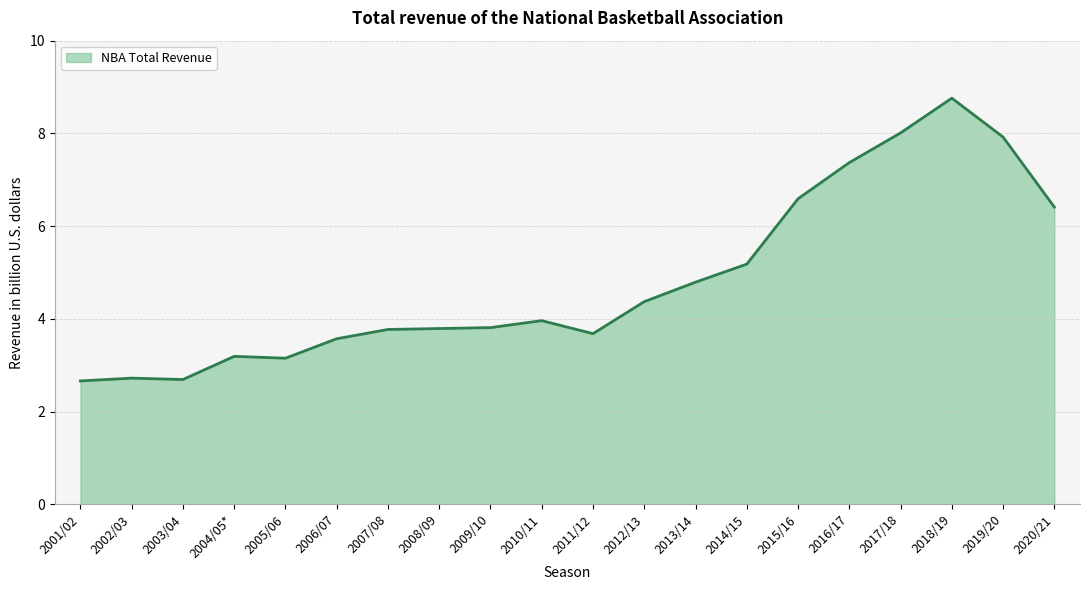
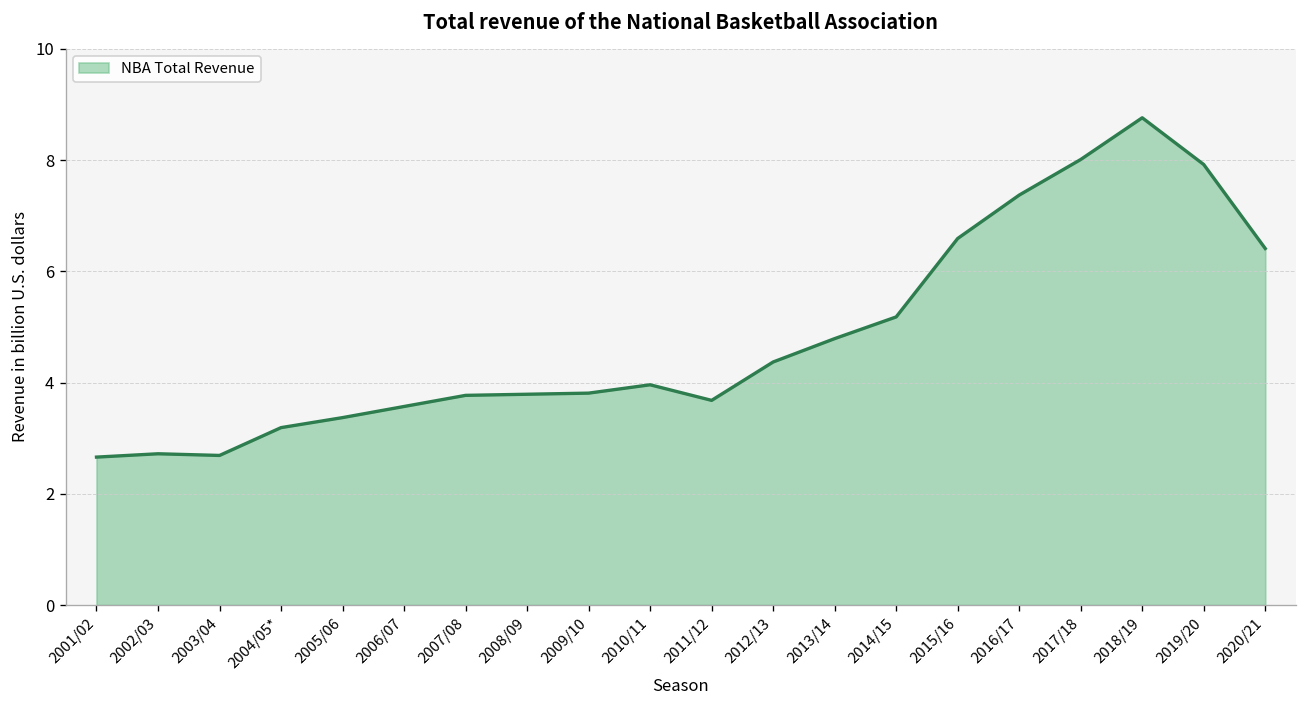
  {
    "2001/02": 2.7,
    "2002/03": 2.7,
    "2003/04": 2.7,
    "2004/05*": 3.2,
-   "2005/06": 3.2,
+   "2005/06": 3.4,
    "2006/07": 3.6,
    "2007/08": 3.8,
    "2008/09": 3.8,
    "2009/10": 3.8,
    "2010/11": 4.0,
    "2011/12": 3.7,
    "2012/13": 4.4,
    "2013/14": 4.8,
    "2014/15": 5.2,
    "2015/16": 6.6,
    "2016/17": 7.4,
    "2017/18": 8.0,
    "2018/19": 8.8,
    "2019/20": 7.9,
    "2020/21": 6.4
  }
